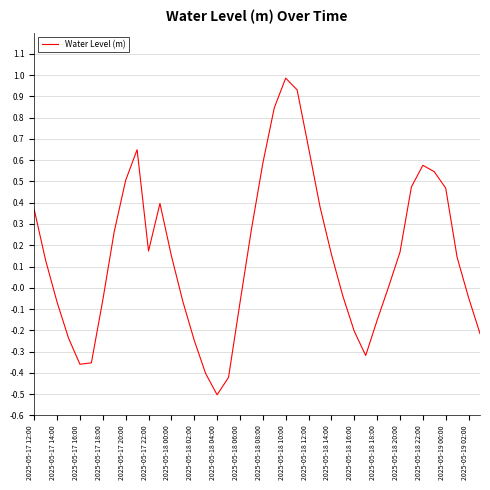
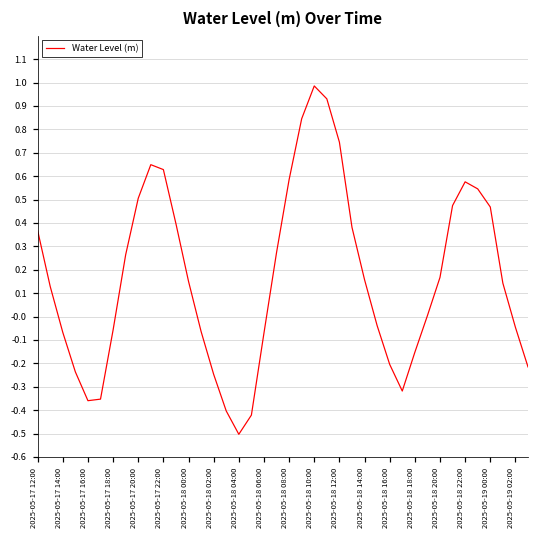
  {
    "2025-05-17 12:00": 0.37,
    "2025-05-17 14:00": -0.07,
    "2025-05-17 16:00": -0.36,
    "2025-05-17 18:00": -0.06,
    "2025-05-17 20:00": 0.51,
-   "2025-05-17 22:00": 0.17,
+   "2025-05-17 22:00": 0.63,
    "2025-05-18 00:00": 0.15,
    "2025-05-18 02:00": -0.25,
    "2025-05-18 04:00": -0.50,
    "2025-05-18 06:00": -0.07,
    "2025-05-18 08:00": 0.59,
    "2025-05-18 10:00": 0.99,
-   "2025-05-18 12:00": 0.66,
+   "2025-05-18 12:00": 0.75,
    "2025-05-18 14:00": 0.16,
    "2025-05-18 16:00": -0.20,
    "2025-05-18 18:00": -0.15,
    "2025-05-18 20:00": 0.17,
    "2025-05-18 22:00": 0.58,
    "2025-05-19 00:00": 0.47,
    "2025-05-19 02:00": -0.05
  }
